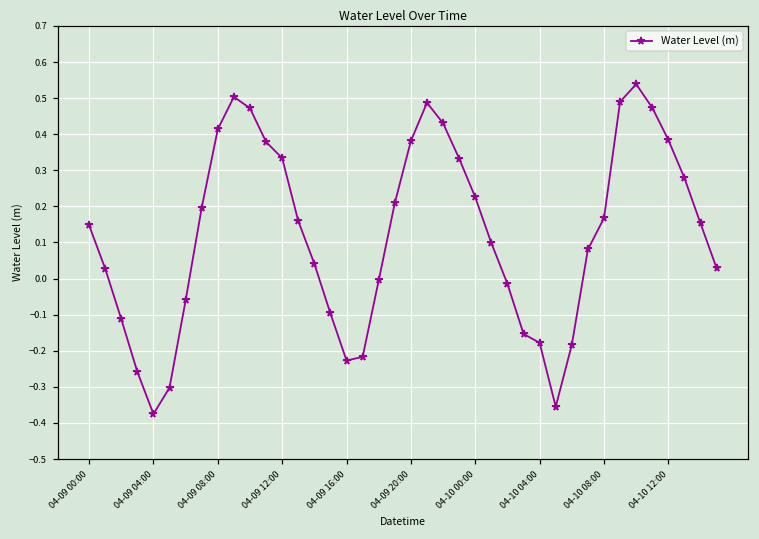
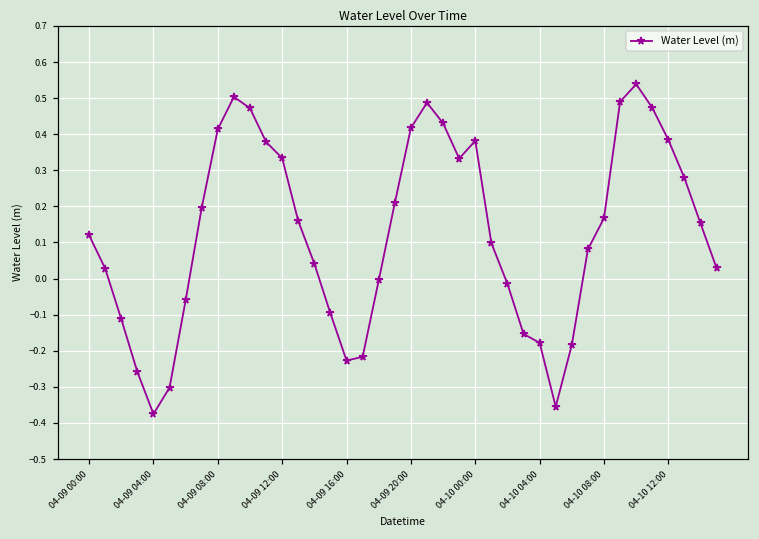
  {
-   "04-09 00:00": 0.15,
+   "04-09 00:00": 0.12,
    "04-09 04:00": -0.38,
    "04-09 08:00": 0.41,
    "04-09 12:00": 0.33,
    "04-09 16:00": -0.23,
-   "04-09 20:00": 0.38,
-   "04-10 00:00": 0.23,
+   "04-09 20:00": 0.42,
+   "04-10 00:00": 0.38,
    "04-10 04:00": -0.18,
    "04-10 08:00": 0.17,
    "04-10 12:00": 0.38
  }
